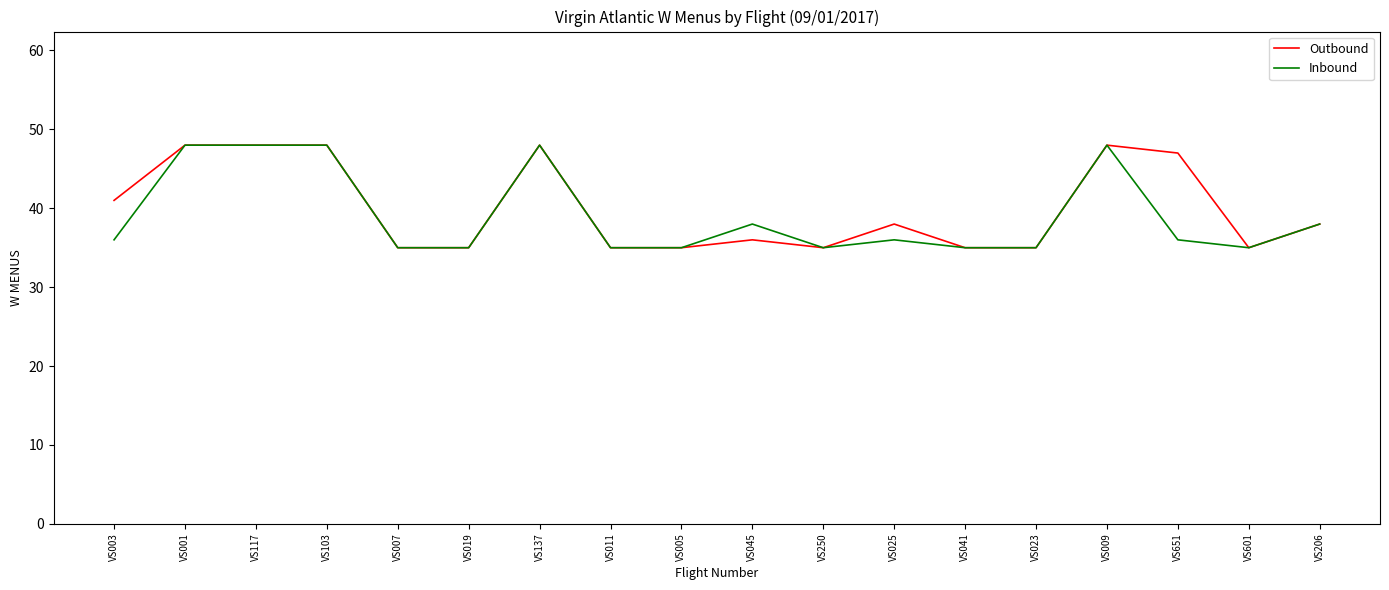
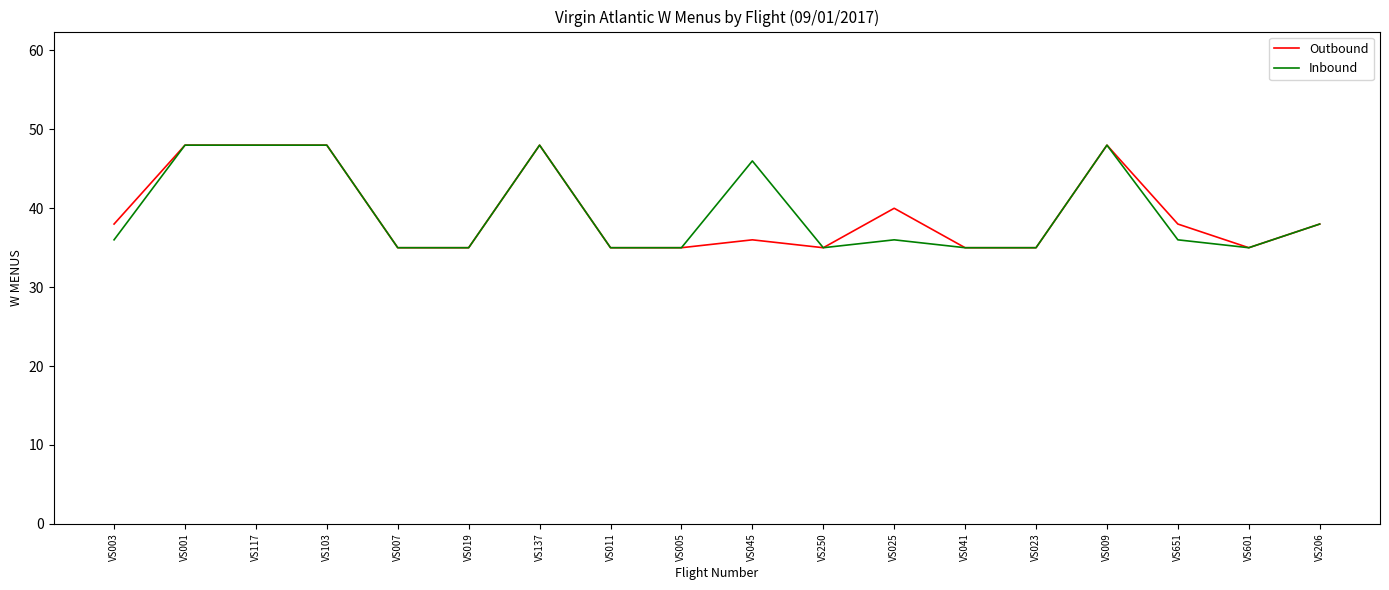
  {
    "Outbound": {
-     "VS003": 41,
+     "VS003": 38,
      "VS045": 36,
-     "VS025": 38,
-     "VS651": 47
+     "VS025": 40,
+     "VS651": 38
    },
    "Inbound": {
      "VS003": 36,
-     "VS045": 38,
+     "VS045": 46,
      "VS025": 36,
      "VS651": 36
    }
  }
